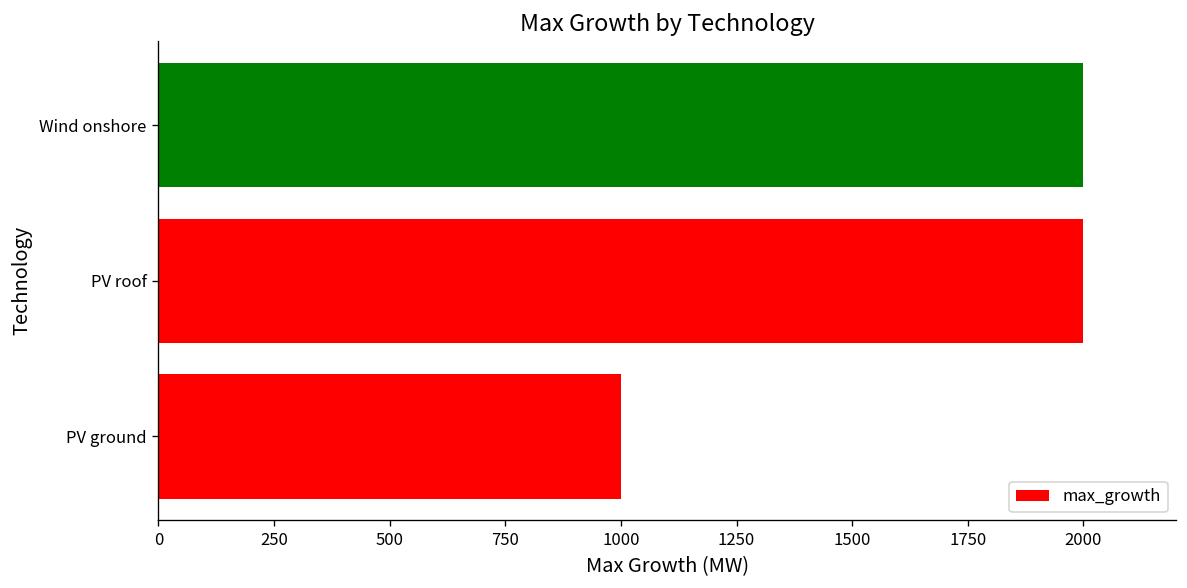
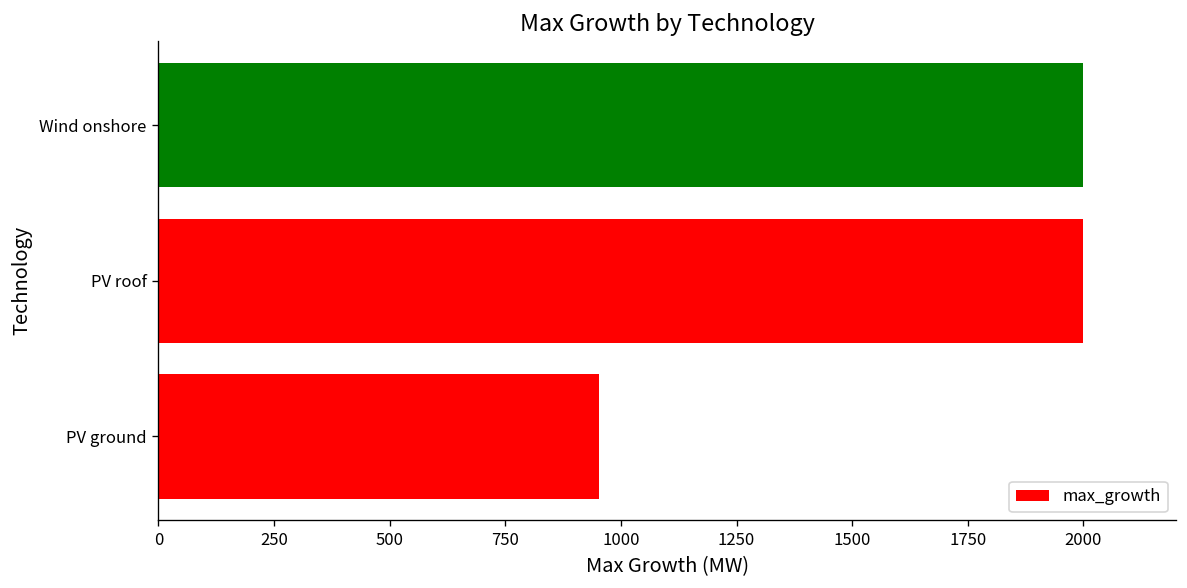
  {
    "Wind onshore": 2000,
    "PV roof": 2000,
-   "PV ground": 1000
+   "PV ground": 950
  }
